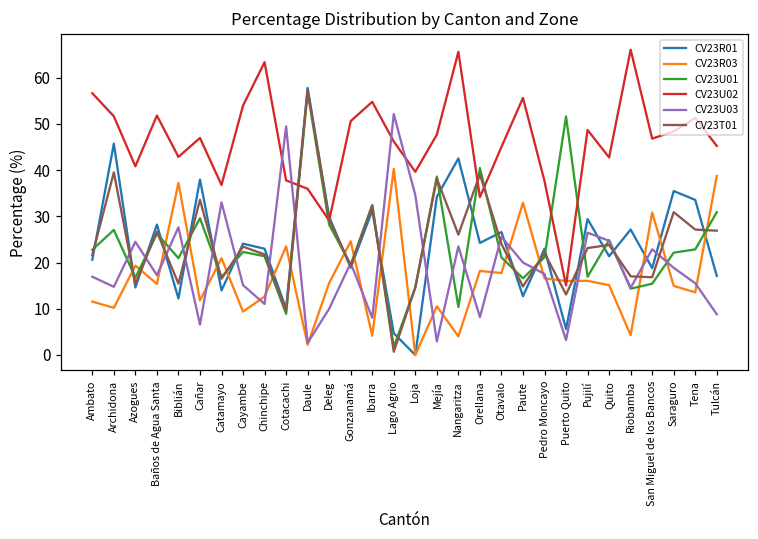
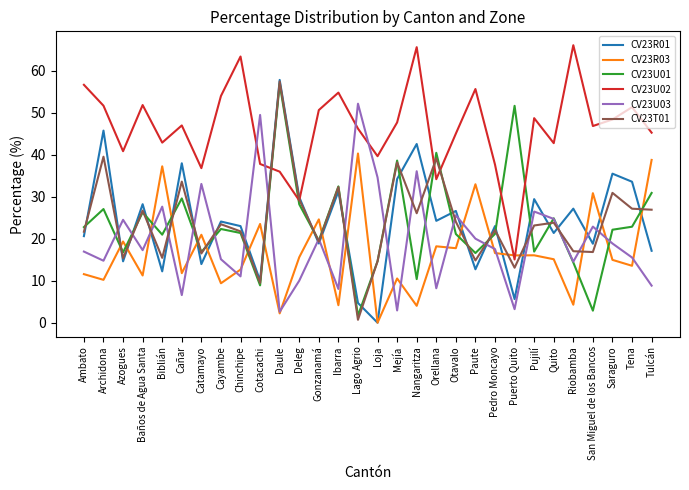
  {
    "CV23R01": {
      "Ambato": 21,
      "Archidona": 46,
      "Azogues": 15,
      "Baños de Agua Santa": 28,
      "Biblián": 12,
      "Cañar": 38,
      "Catamayo": 14,
      "Cayambe": 24,
      "Chinchipe": 23,
      "Ibarra": 31,
      "Lago Agrio": 5,
      "Mejía": 34,
      "Nangaritza": 43,
      "Orellana": 24,
      "Otavalo": 27,
      "Paute": 13,
      "Pedro Moncayo": 23,
      "Puerto Quito": 6,
      "Pujilí": 29,
      "Quito": 21,
      "Riobamba": 27,
      "San Miguel de los Bancos": 19,
      "Saraguro": 35,
      "Tena": 34,
      "Tulcán": 17
    },
    "CV23R03": {
      "Ambato": 12,
      "Archidona": 10,
      "Azogues": 19,
-     "Baños de Agua Santa": 15,
+     "Baños de Agua Santa": 11,
      "Biblián": 37,
      "Cañar": 12,
      "Catamayo": 21,
      "Cayambe": 9,
      "Chinchipe": 13,
      "Cotacachi": 24,
      "Deleg": 16,
      "Gonzanamá": 25,
      "Ibarra": 4,
      "Lago Agrio": 40,
      "Mejía": 11,
      "Nangaritza": 4,
      "Orellana": 18,
      "Otavalo": 18,
      "Paute": 33,
      "Pedro Moncayo": 17,
      "Puerto Quito": 16,
      "Pujilí": 16,
      "Quito": 15,
      "Riobamba": 4,
      "San Miguel de los Bancos": 31,
      "Saraguro": 15,
      "Tena": 14,
      "Tulcán": 39
    },
    "CV23U01": {
      "Ambato": 23,
      "Archidona": 27,
      "Azogues": 17,
      "Biblián": 21,
      "Cañar": 30,
      "Cayambe": 22,
      "Deleg": 28,
      "Lago Agrio": 2,
      "Nangaritza": 10,
      "Orellana": 40,
      "Otavalo": 21,
      "Paute": 17,
      "Pedro Moncayo": 21,
      "Puerto Quito": 52,
      "Pujilí": 17,
-     "San Miguel de los Bancos": 15,
+     "San Miguel de los Bancos": 3,
      "Saraguro": 22,
      "Tena": 23,
      "Tulcán": 31
    },
    "CV23U02": {
      "Ambato": 57,
      "Archidona": 52,
      "Azogues": 41,
      "Baños de Agua Santa": 52,
      "Biblián": 43,
      "Cañar": 47,
      "Catamayo": 37,
      "Cayambe": 54,
      "Chinchipe": 63,
      "Cotacachi": 38,
      "Daule": 36,
      "Gonzanamá": 51,
      "Ibarra": 55,
      "Lago Agrio": 46,
      "Loja": 40,
      "Mejía": 48,
      "Nangaritza": 66,
      "Orellana": 34,
      "Otavalo": 45,
      "Paute": 56,
      "Pedro Moncayo": 38,
      "Puerto Quito": 15,
      "Pujilí": 49,
      "Quito": 43,
      "Riobamba": 66,
      "San Miguel de los Bancos": 47,
      "Tulcán": 45
    },
    "CV23U03": {
      "Ambato": 17,
      "Archidona": 15,
      "Azogues": 24,
      "Baños de Agua Santa": 17,
      "Biblián": 28,
      "Cañar": 7,
      "Catamayo": 33,
      "Cayambe": 15,
      "Chinchipe": 11,
      "Cotacachi": 49,
      "Deleg": 10,
      "Ibarra": 8,
      "Lago Agrio": 52,
      "Loja": 35,
      "Mejía": 3,
-     "Nangaritza": 23,
+     "Nangaritza": 36,
      "Orellana": 8,
      "Otavalo": 26,
      "Paute": 20,
      "Pedro Moncayo": 18,
      "Puerto Quito": 3,
      "Pujilí": 26,
      "San Miguel de los Bancos": 23,
      "Saraguro": 19,
      "Tena": 16,
      "Tulcán": 9
    },
    "CV23T01": {
      "Ambato": 22,
      "Archidona": 40,
      "Azogues": 15,
      "Biblián": 15,
      "Cañar": 34,
      "Cayambe": 23,
      "Lago Agrio": 1,
      "Nangaritza": 26,
      "Orellana": 39,
      "Otavalo": 24,
      "Paute": 15,
      "Pedro Moncayo": 22,
      "Puerto Quito": 13,
      "Pujilí": 23,
      "Quito": 24,
      "Riobamba": 17,
      "San Miguel de los Bancos": 17,
      "Saraguro": 31,
      "Tena": 27,
      "Tulcán": 27
    }
  }
